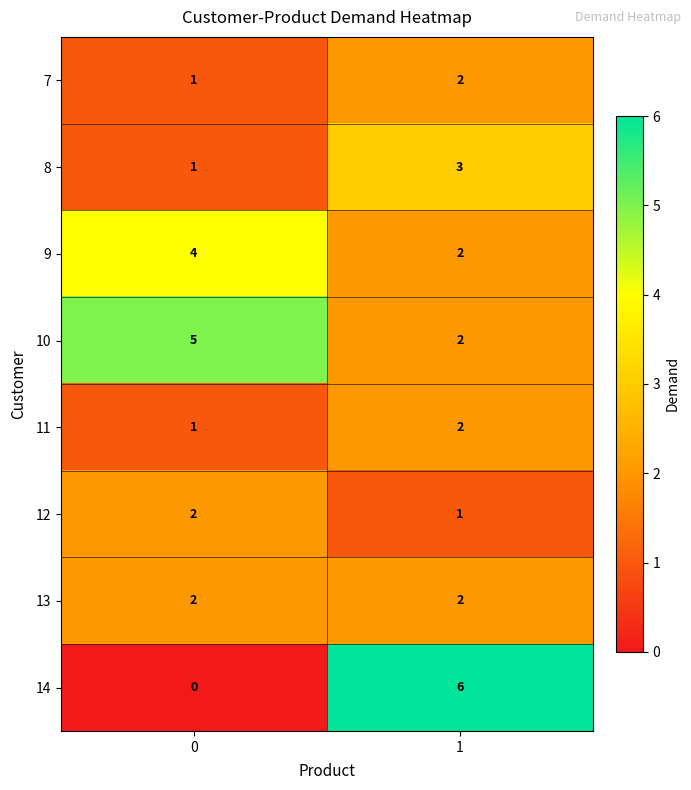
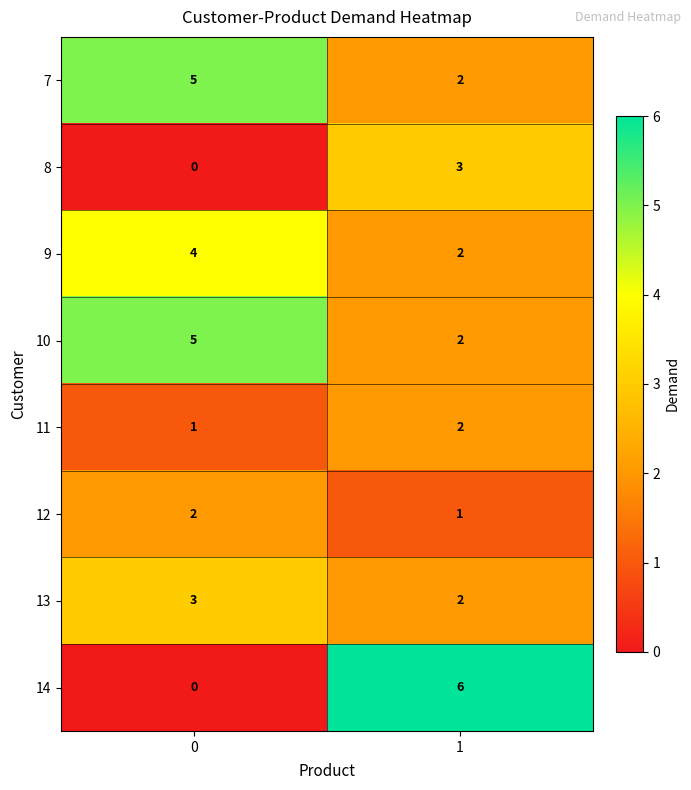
  {
    "7": {
-     "0": 1,
+     "0": 5,
      "1": 2
    },
    "8": {
-     "0": 1,
+     "0": 0,
      "1": 3
    },
    "9": {
      "0": 4,
      "1": 2
    },
    "10": {
      "0": 5,
      "1": 2
    },
    "11": {
      "0": 1,
      "1": 2
    },
    "12": {
      "0": 2,
      "1": 1
    },
    "13": {
-     "0": 2,
+     "0": 3,
      "1": 2
    },
    "14": {
      "0": 0,
      "1": 6
    }
  }
